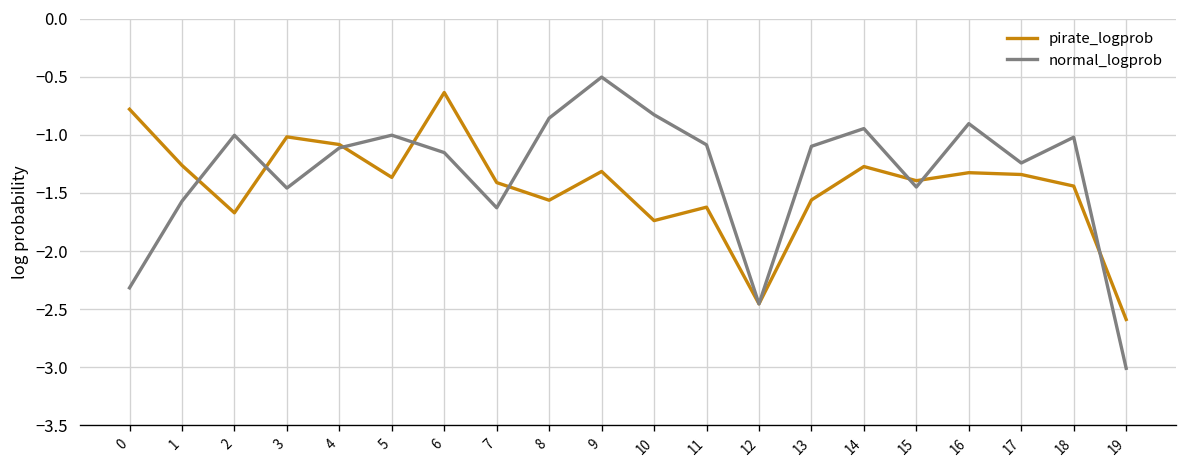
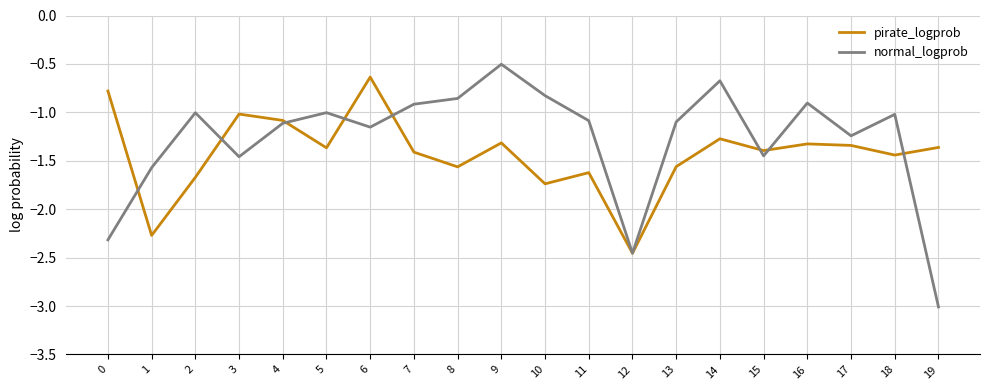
  {
    "pirate_logprob": {
      "0": -0.8,
-     "1": -1.3,
+     "1": -2.3,
      "2": -1.7,
      "3": -1.0,
      "4": -1.1,
      "5": -1.4,
      "6": -0.6,
      "7": -1.4,
      "8": -1.6,
      "9": -1.3,
      "10": -1.7,
      "11": -1.6,
      "13": -1.6,
      "14": -1.3,
      "15": -1.4,
      "16": -1.3,
      "17": -1.3,
      "18": -1.4,
-     "19": -2.6
+     "19": -1.4
    },
    "normal_logprob": {
      "0": -2.3,
      "1": -1.6,
      "2": -1.0,
      "3": -1.5,
      "4": -1.1,
      "5": -1.0,
      "6": -1.2,
-     "7": -1.6,
+     "7": -0.9,
      "8": -0.9,
      "9": -0.5,
      "10": -0.8,
      "11": -1.1,
      "13": -1.1,
-     "14": -0.9,
+     "14": -0.7,
      "15": -1.4,
      "16": -0.9,
      "17": -1.2,
      "18": -1.0,
      "19": -3.0
    }
  }
